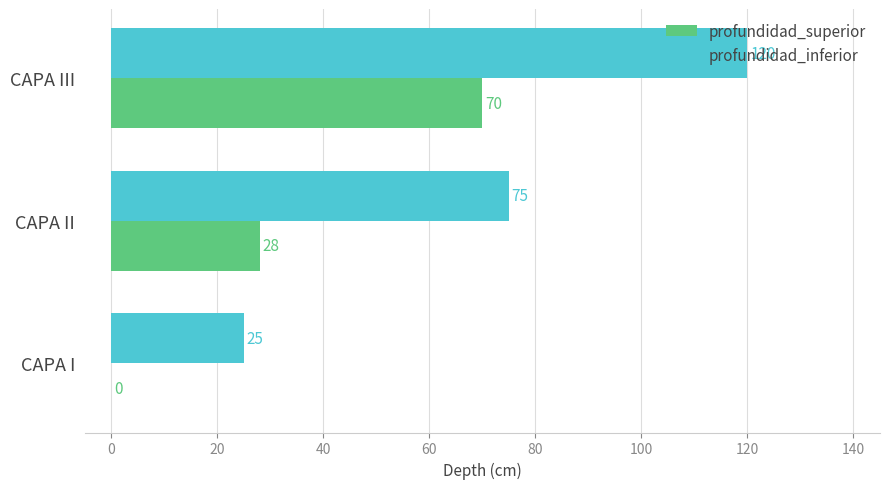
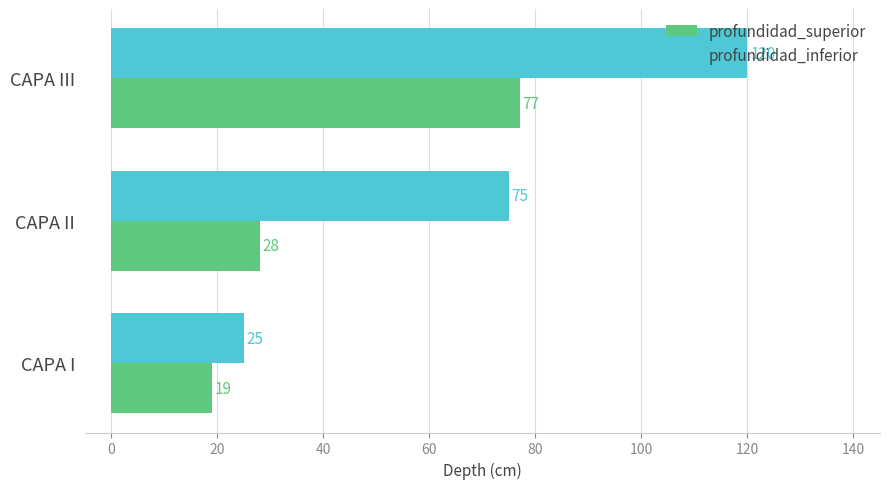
  {
    "profundidad_superior": {
-     "CAPA III": 70,
+     "CAPA III": 77,
      "CAPA II": 28,
-     "CAPA I": 0
+     "CAPA I": 19
    },
    "profundidad_inferior": {
      "CAPA III": 120,
      "CAPA II": 75,
      "CAPA I": 25
    }
  }
